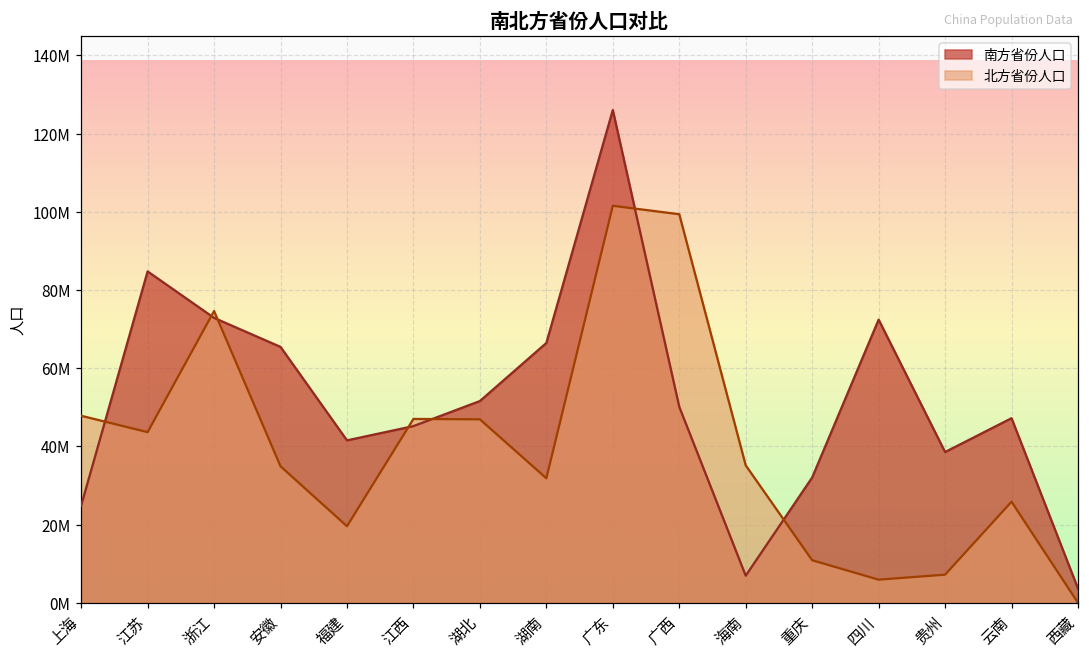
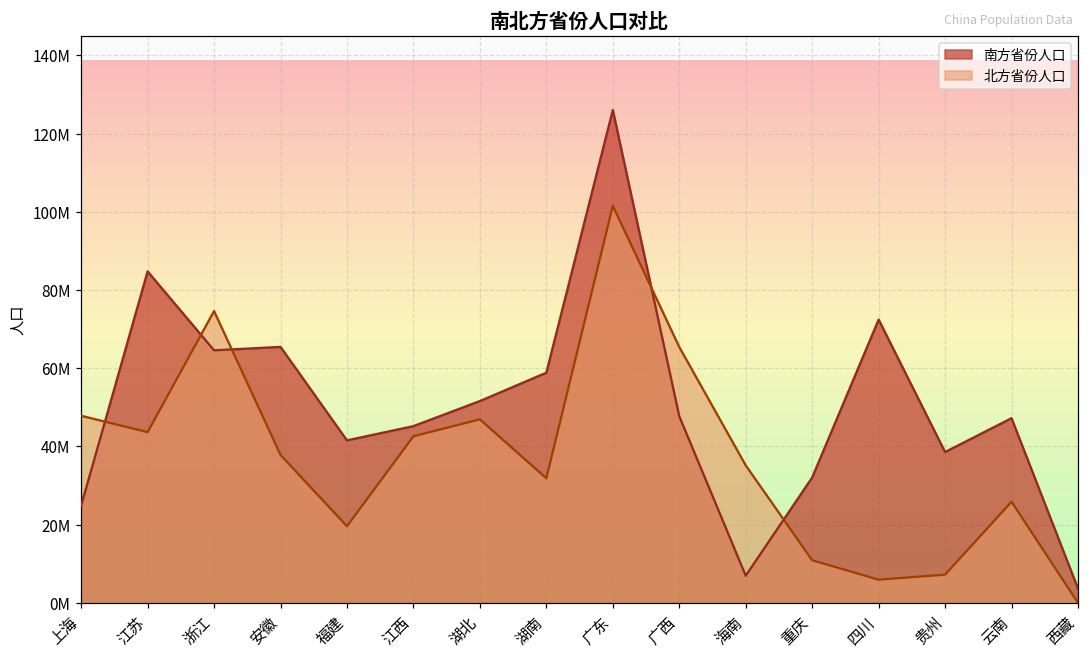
  {
    "南方省份人口": {
      "上海": 25000000,
      "江苏": 85000000,
-     "浙江": 73000000,
+     "浙江": 65000000,
      "安徽": 65000000,
      "福建": 42000000,
      "江西": 45000000,
      "湖北": 52000000,
-     "湖南": 66000000,
+     "湖南": 59000000,
      "广东": 126000000,
-     "广西": 50000000,
+     "广西": 48000000,
      "海南": 7000000,
      "重庆": 32000000,
      "四川": 72000000,
      "贵州": 39000000,
      "云南": 47000000,
      "西藏": 4000000
    },
    "北方省份人口": {
      "上海": 48000000,
      "江苏": 44000000,
      "浙江": 75000000,
-     "安徽": 35000000,
+     "安徽": 38000000,
      "福建": 20000000,
-     "江西": 47000000,
+     "江西": 43000000,
      "湖北": 47000000,
      "湖南": 32000000,
      "广东": 102000000,
-     "广西": 99000000,
+     "广西": 65000000,
      "海南": 35000000,
      "重庆": 11000000,
      "四川": 6000000,
      "贵州": 7000000,
      "云南": 26000000,
      "西藏": 0
    }
  }
